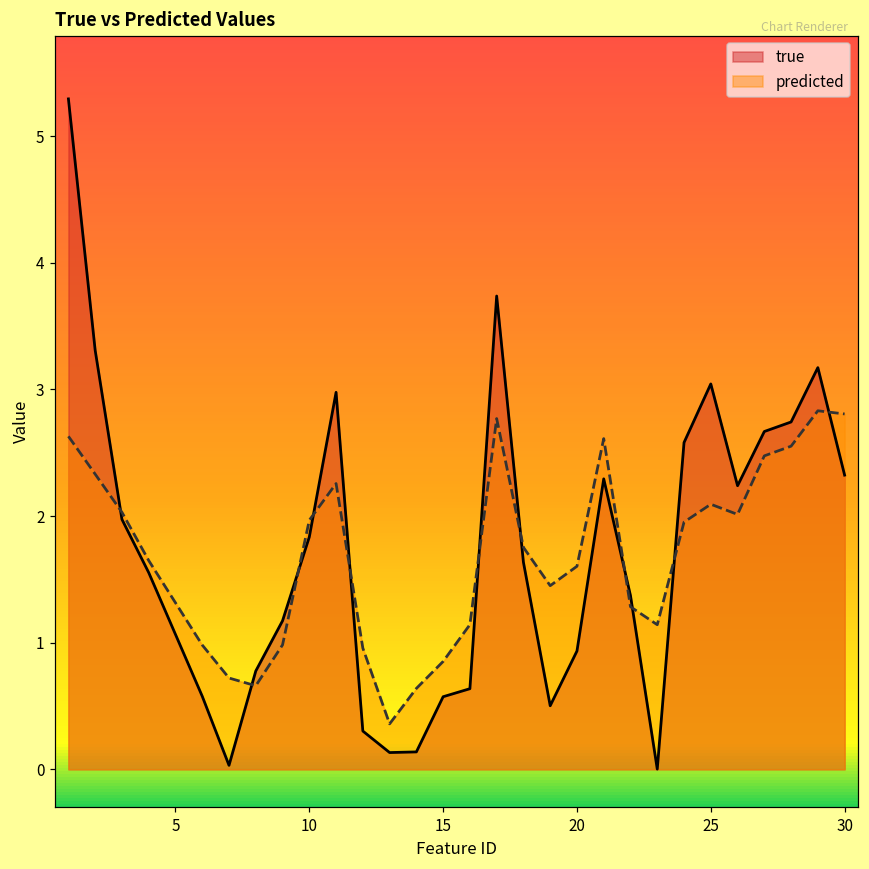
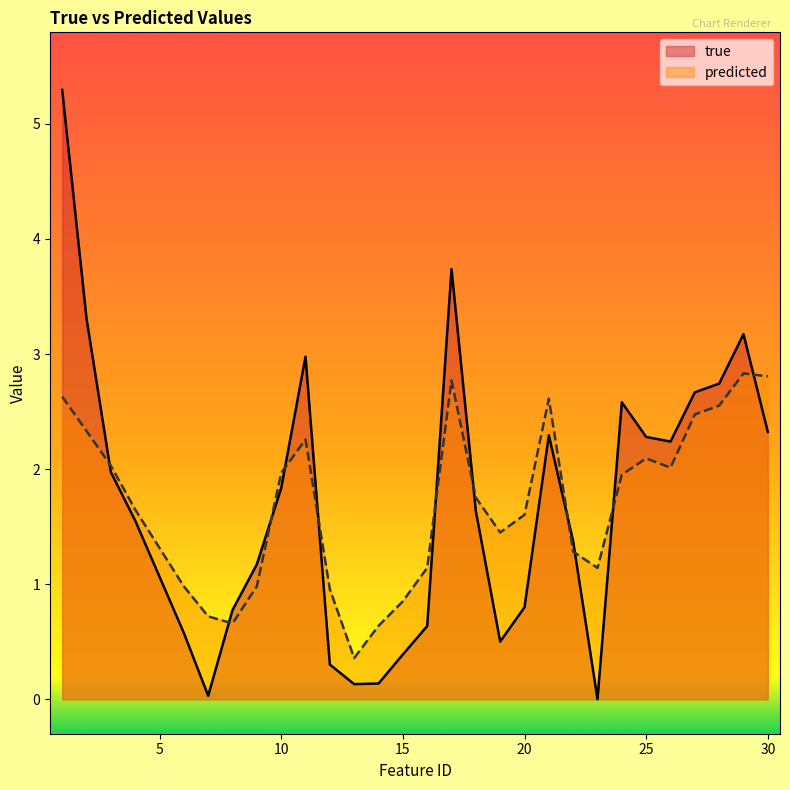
  {
    "true": {
      "10": 1.84,
-     "15": 0.57,
-     "20": 0.93,
-     "25": 3.04,
+     "15": 0.39,
+     "20": 0.80,
+     "25": 2.28,
      "30": 2.32
    },
    "predicted": {
      "10": 1.97,
      "15": 0.85,
      "20": 1.60,
      "25": 2.09,
      "30": 2.81
    }
  }
